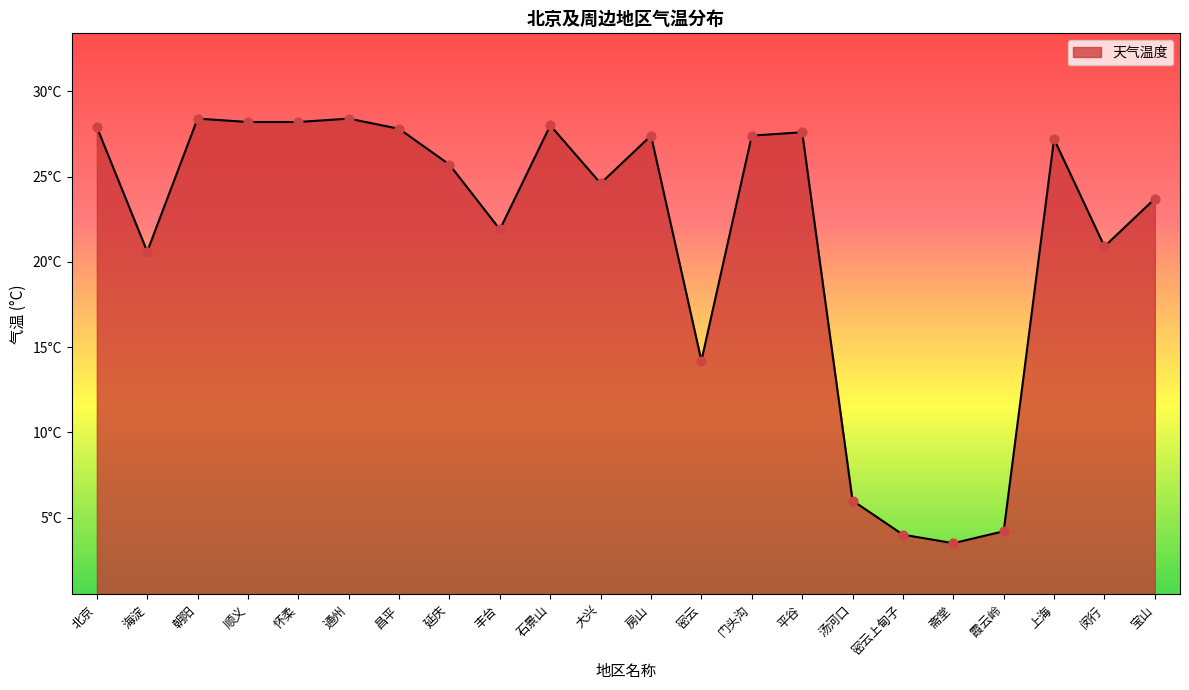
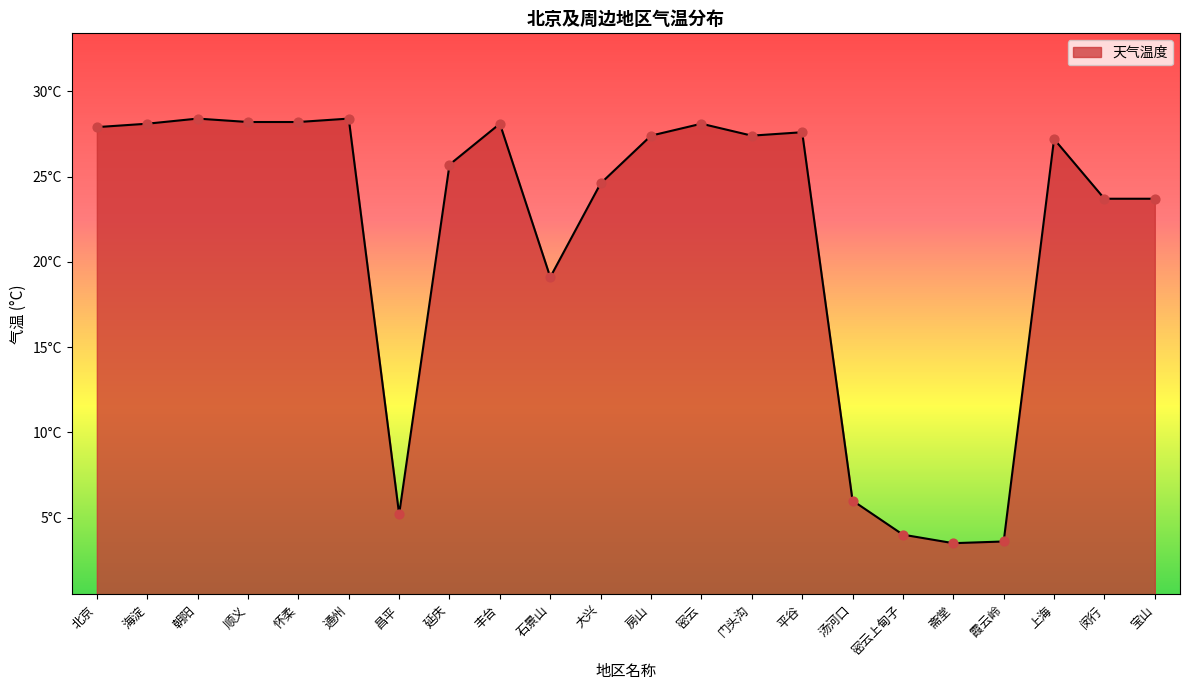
  {
    "北京": "27.9°C",
-   "海淀": "20.6°C",
+   "海淀": "28.1°C",
    "朝阳": "28.4°C",
    "顺义": "28.2°C",
    "怀柔": "28.2°C",
    "通州": "28.4°C",
-   "昌平": "27.8°C",
+   "昌平": "5.2°C",
    "延庆": "25.7°C",
-   "丰台": "21.9°C",
-   "石景山": "28.0°C",
+   "丰台": "28.1°C",
+   "石景山": "19.1°C",
    "大兴": "24.6°C",
    "房山": "27.4°C",
-   "密云": "14.2°C",
+   "密云": "28.1°C",
    "门头沟": "27.4°C",
    "平谷": "27.6°C",
    "汤河口": "6.0°C",
    "密云上甸子": "4.0°C",
    "斋堂": "3.5°C",
-   "霞云岭": "4.2°C",
+   "霞云岭": "3.6°C",
    "上海": "27.2°C",
-   "闵行": "20.9°C",
+   "闵行": "23.7°C",
    "宝山": "23.7°C"
  }
